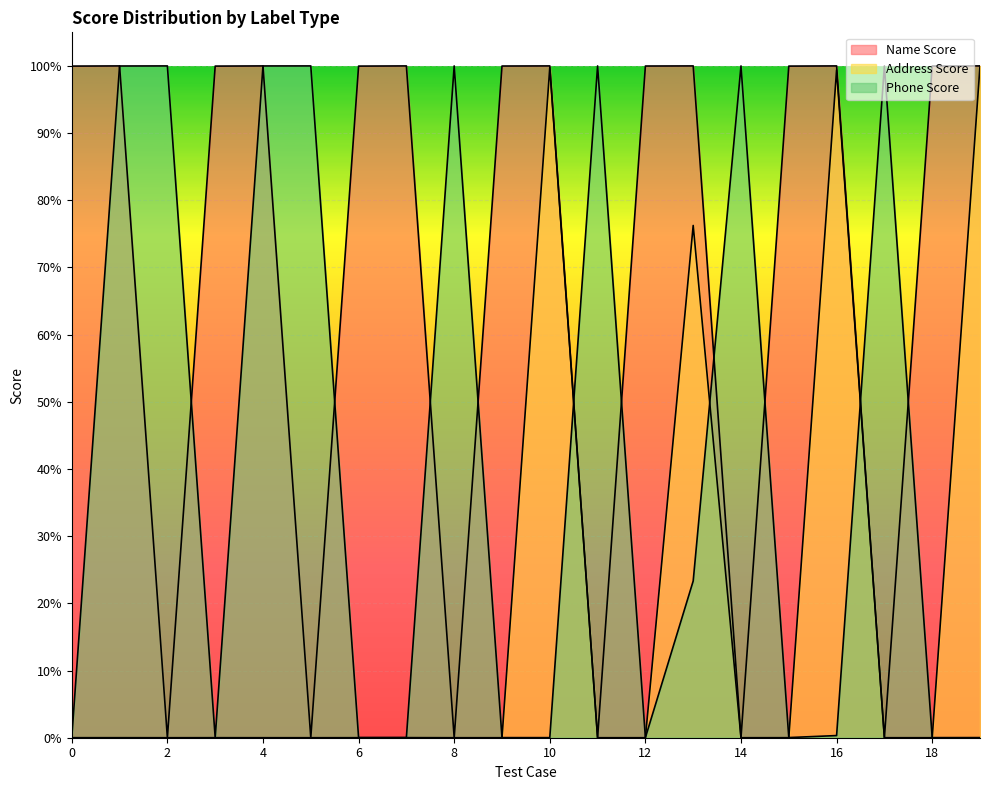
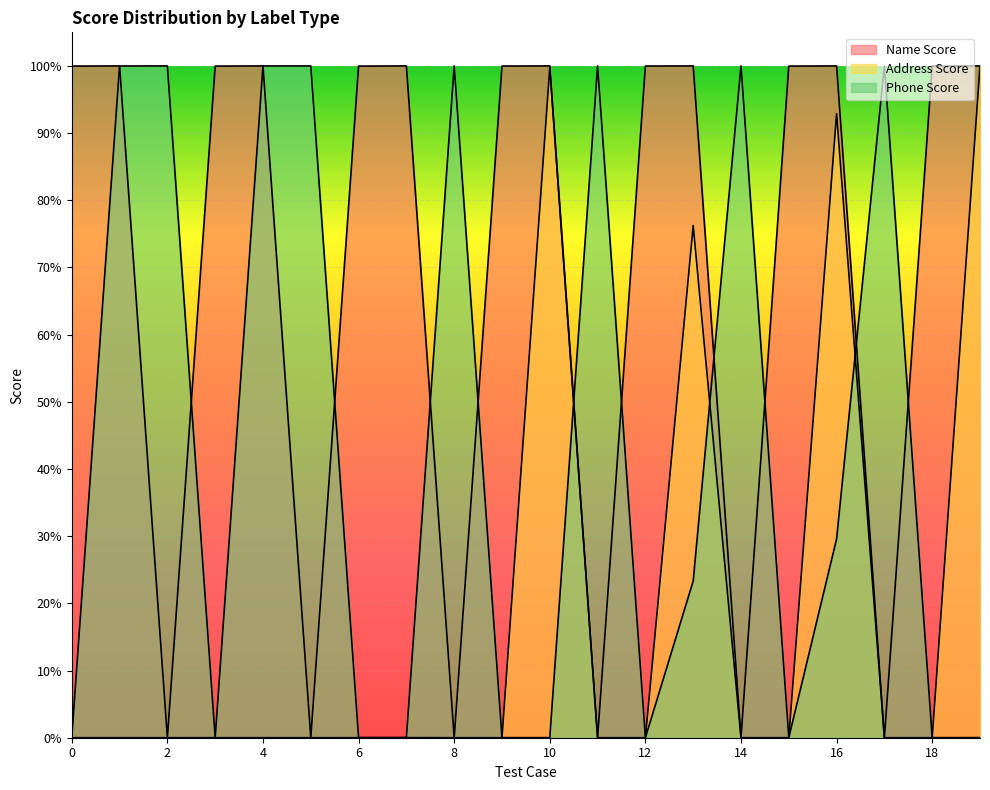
  {
    "Name Score": {
      "0": "100%",
      "6": "100%",
      "12": "100%",
      "16": "100%"
    },
    "Address Score": {
      "4": "0%",
-     "16": "99%"
+     "16": "93%"
    },
    "Phone Score": {
      "2": "100%",
      "8": "100%",
      "10": "0%",
      "14": "100%",
-     "16": "0%"
+     "16": "30%"
    }
  }
